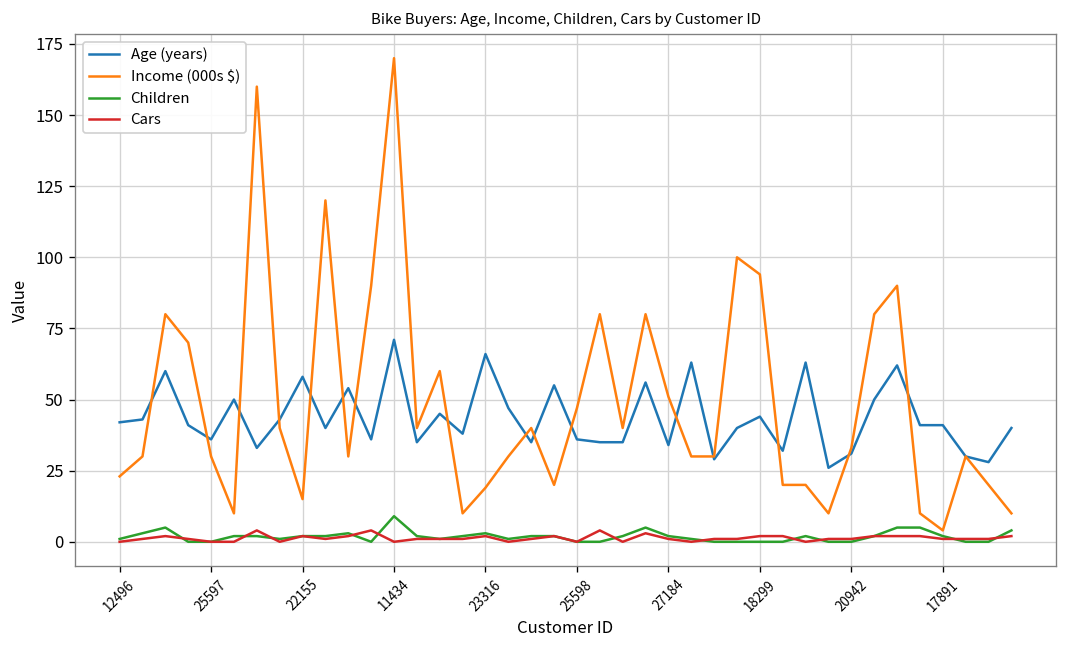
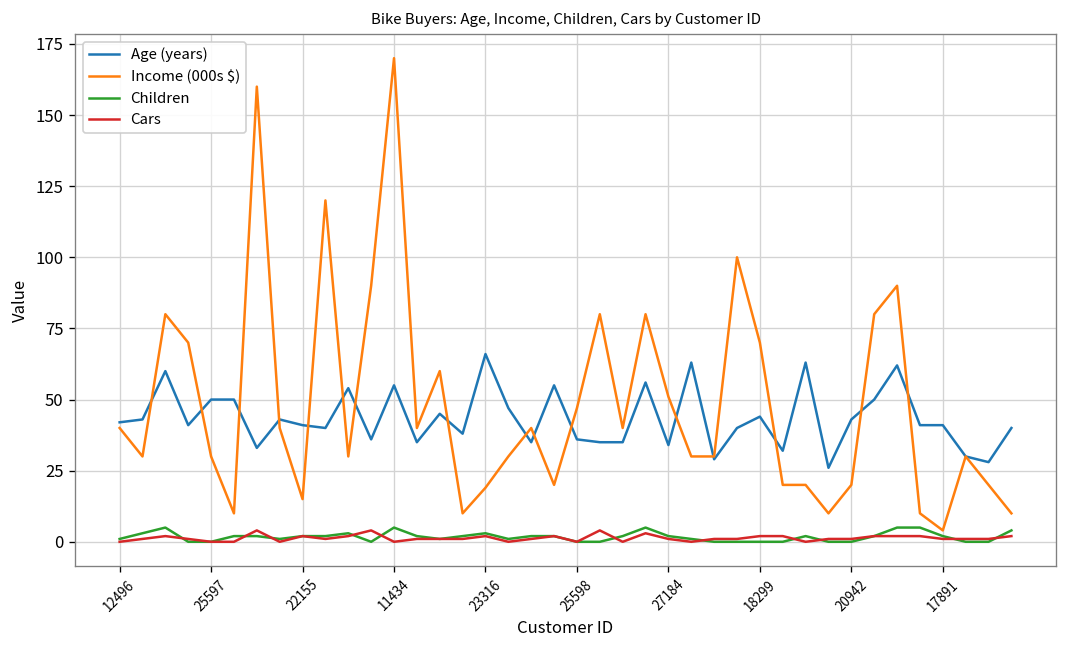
  {
    "Age (years)": {
      "12496": 42,
-     "25597": 36,
-     "22155": 58,
-     "11434": 71,
+     "25597": 50,
+     "22155": 41,
+     "11434": 55,
      "23316": 66,
      "25598": 36,
      "27184": 34,
      "18299": 44,
-     "20942": 31,
+     "20942": 43,
      "17891": 41
    },
    "Income (000s $)": {
-     "12496": 23,
+     "12496": 40,
      "25597": 30,
      "22155": 15,
      "11434": 170,
      "23316": 19,
      "25598": 47,
      "27184": 51,
-     "18299": 94,
-     "20942": 33,
+     "18299": 70,
+     "20942": 20,
      "17891": 4
    },
    "Children": {
-     "11434": 9,
+     "11434": 5,
      "18299": 0
    },
    "Cars": {
      "11434": 0,
      "18299": 2
    }
  }
